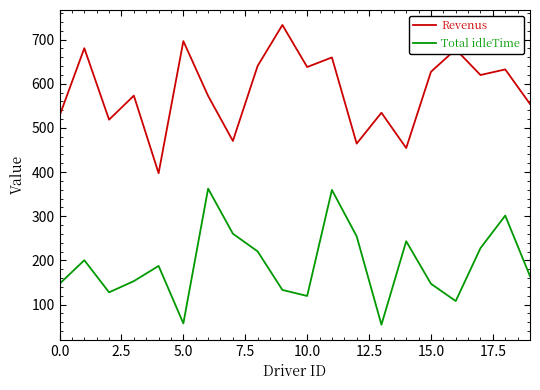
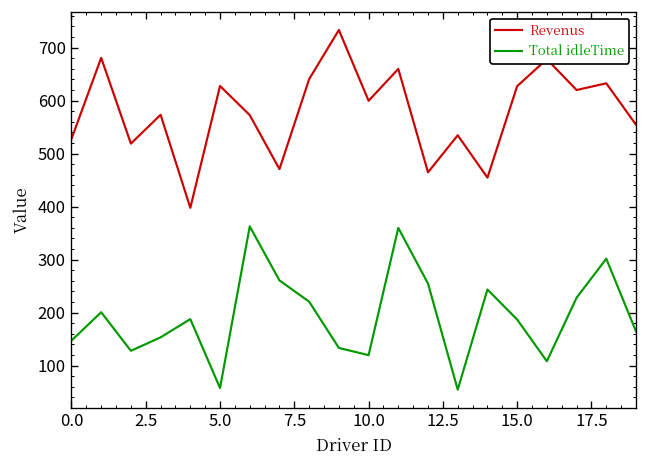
  {
    "Revenus": {
      "0.0": 530,
-     "5.0": 700,
-     "10.0": 640,
+     "5.0": 630,
+     "10.0": 600,
      "15.0": 630
    },
    "Total idleTime": {
      "0.0": 150,
      "5.0": 60,
      "10.0": 120,
-     "15.0": 150
+     "15.0": 190
    }
  }
